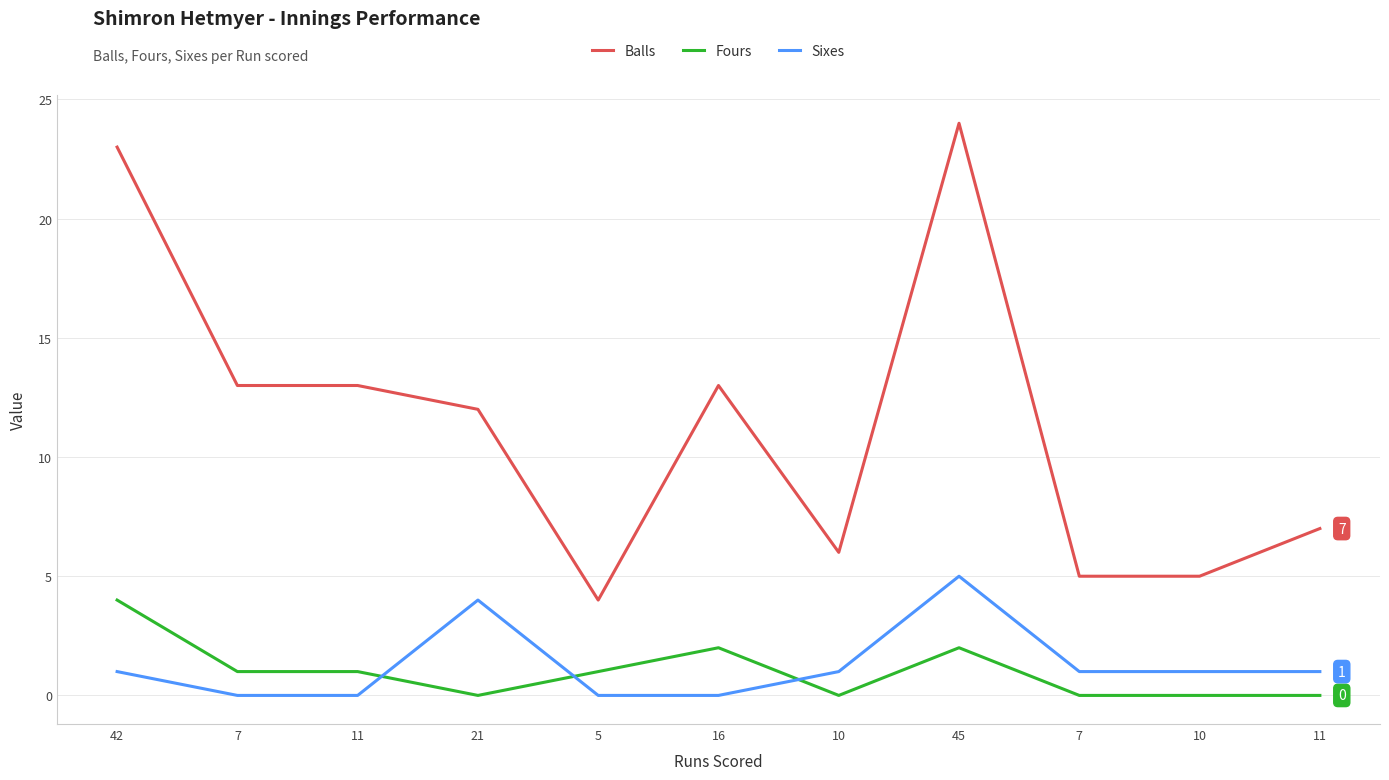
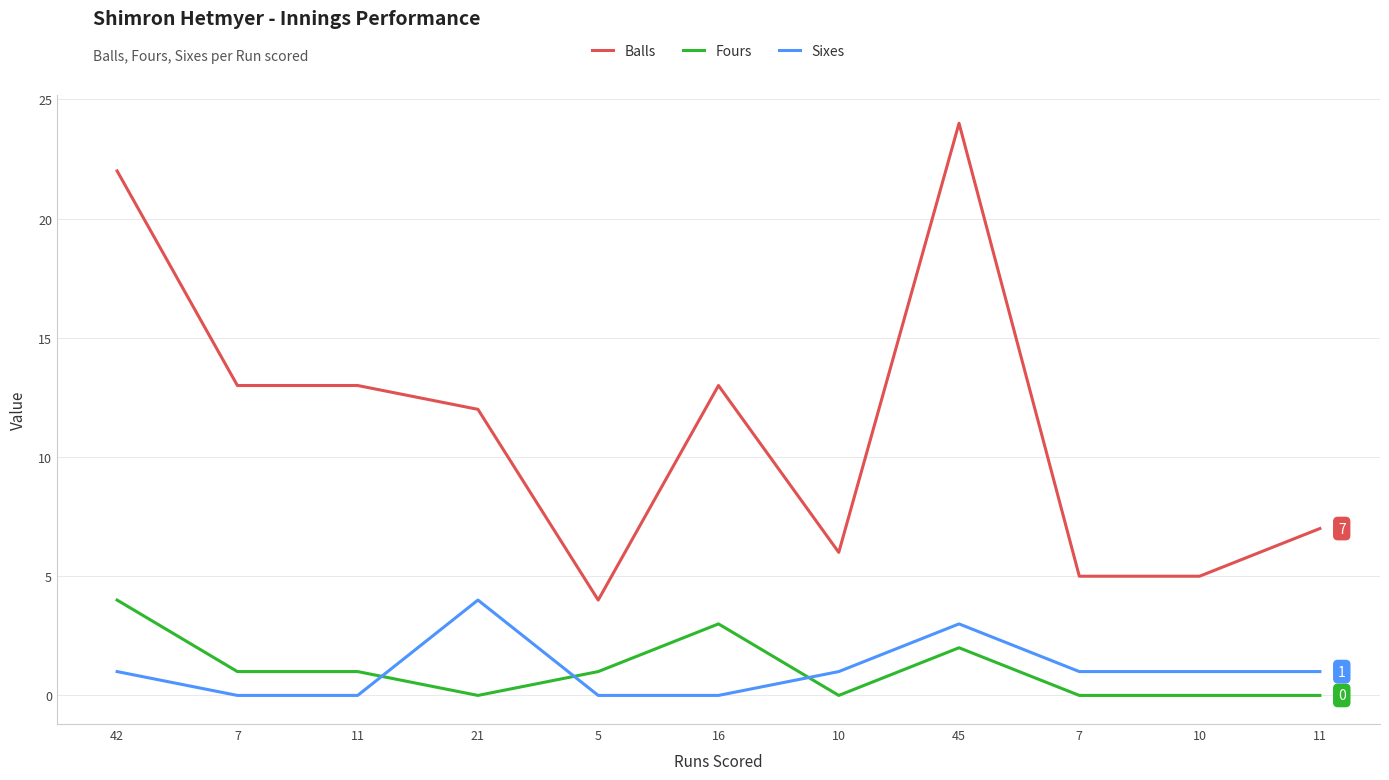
  {
    "Balls": {
-     "42": 23,
+     "42": 22,
      "21": 12,
      "5": 4,
      "16": 13,
      "45": 24
    },
    "Fours": {
      "42": 4,
      "21": 0,
      "5": 1,
-     "16": 2,
+     "16": 3,
      "45": 2
    },
    "Sixes": {
      "42": 1,
      "21": 4,
      "5": 0,
      "16": 0,
-     "45": 5
+     "45": 3
    }
  }
